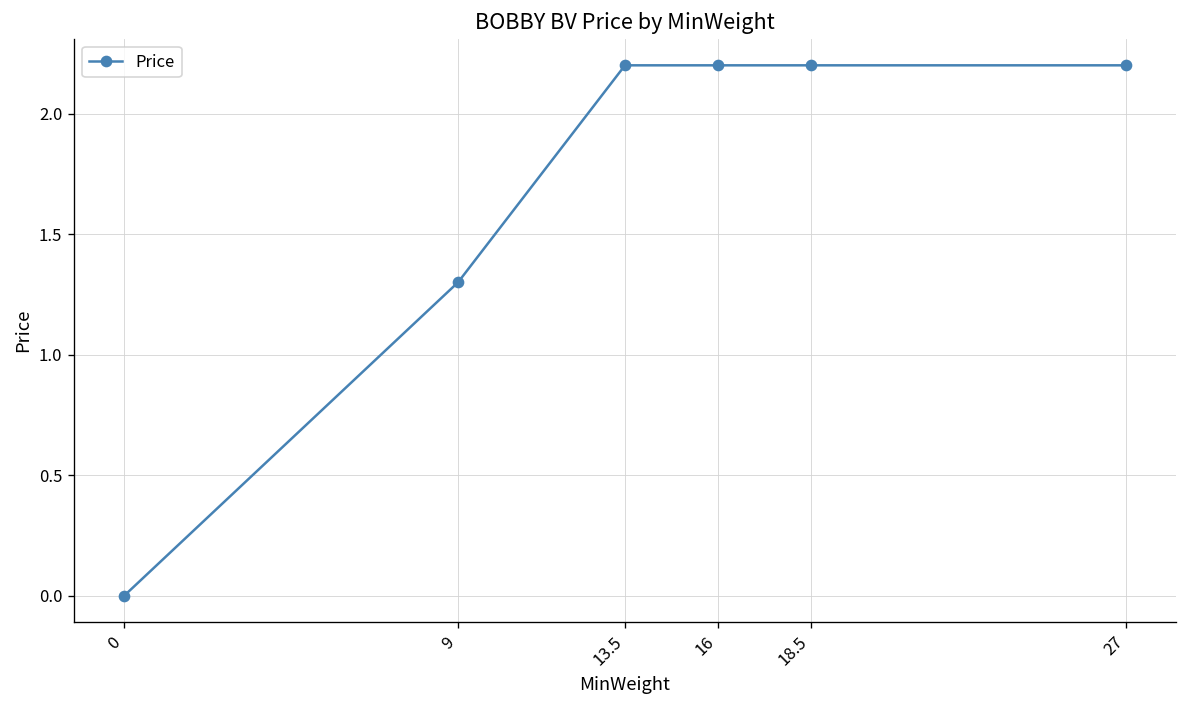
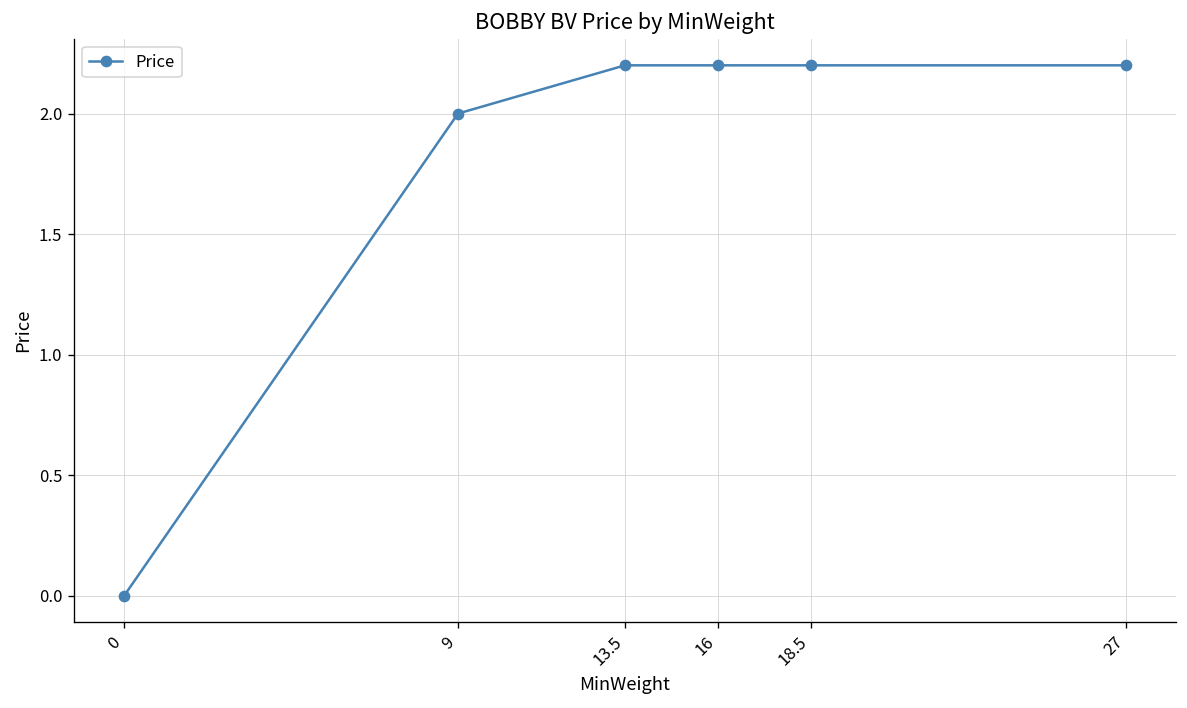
  {
    "0": 0.0,
-   "9": 1.3,
+   "9": 2.0,
    "13.5": 2.2,
    "16": 2.2,
    "18.5": 2.2,
    "27": 2.2
  }
